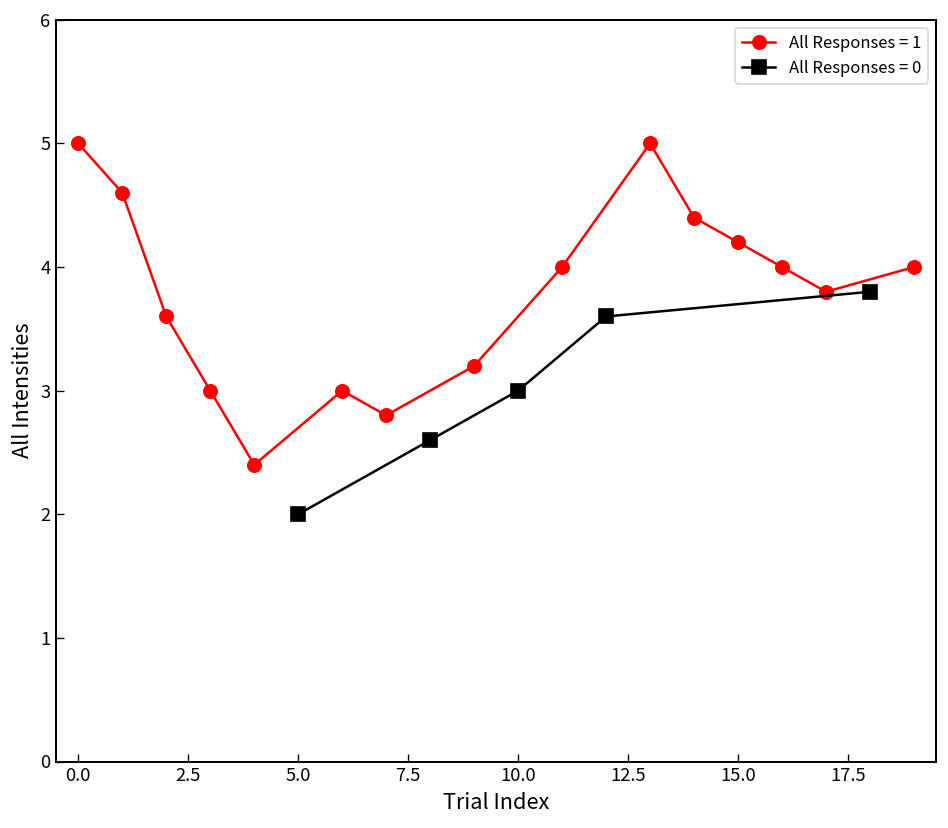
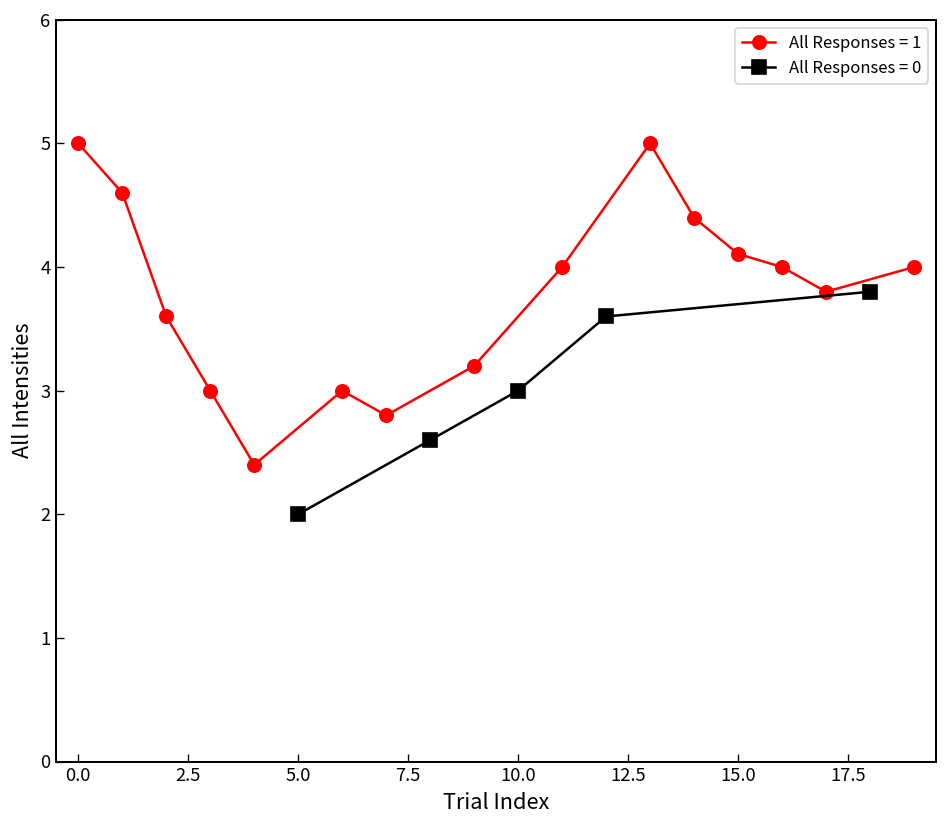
  {
    "All Responses = 1": {
      "0.0": 5.00,
-     "15.0": 4.20
+     "15.0": 4.11
    },
    "All Responses = 0": {
      "5.0": 2.00,
      "10.0": 3.00
    }
  }
